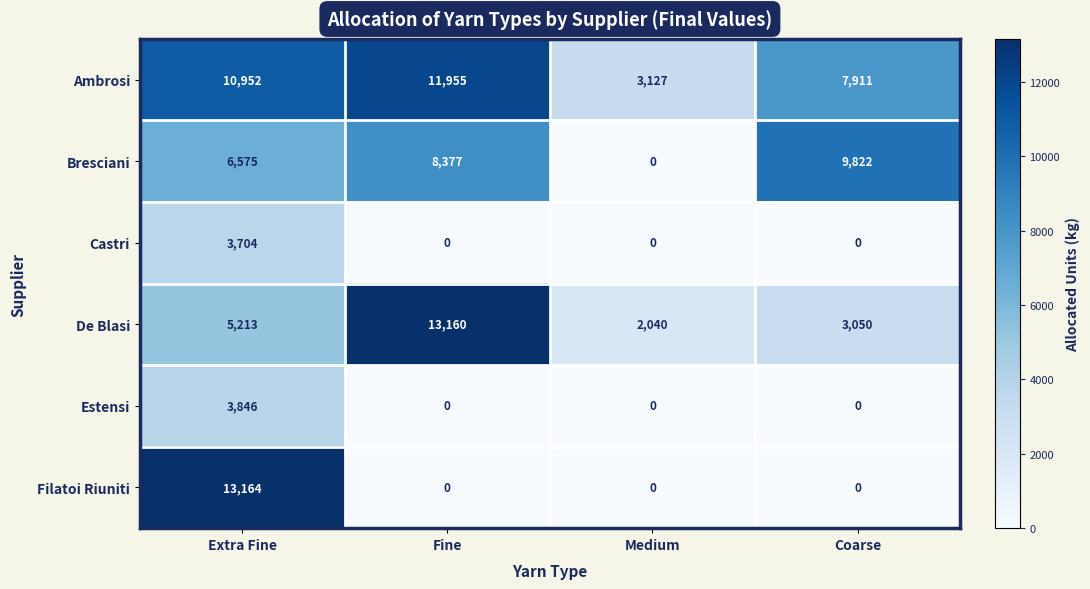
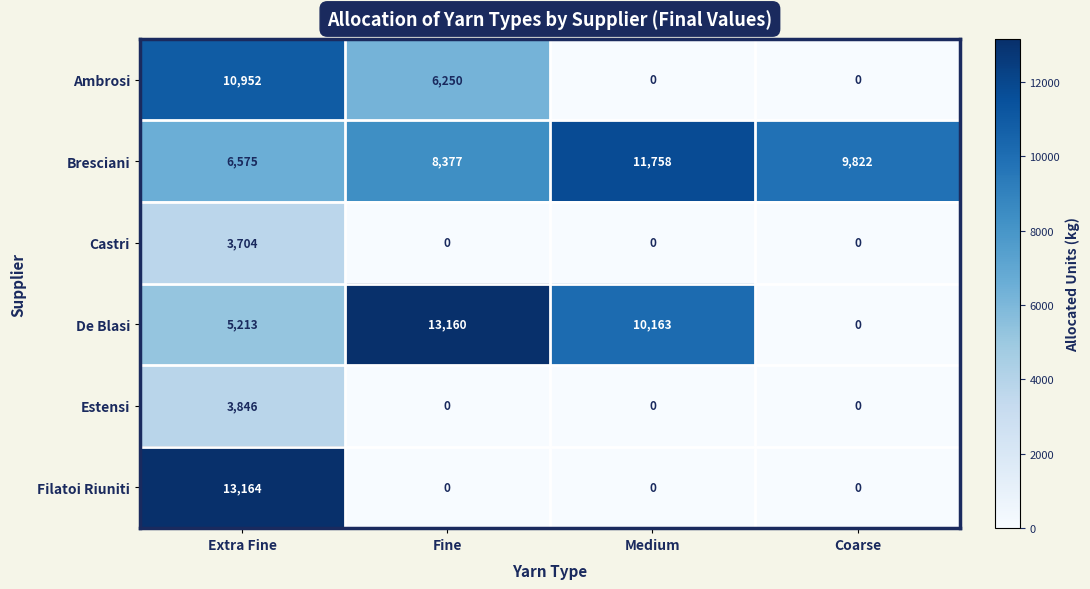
  {
    "Ambrosi": {
      "Extra Fine": "10,952",
-     "Fine": "11,955",
-     "Medium": "3,127",
-     "Coarse": "7,911"
+     "Fine": "6,250",
+     "Medium": "0",
+     "Coarse": "0"
    },
    "Bresciani": {
      "Extra Fine": "6,575",
      "Fine": "8,377",
-     "Medium": "0",
+     "Medium": "11,758",
      "Coarse": "9,822"
    },
    "Castri": {
      "Extra Fine": "3,704",
      "Fine": "0",
      "Medium": "0",
      "Coarse": "0"
    },
    "De Blasi": {
      "Extra Fine": "5,213",
      "Fine": "13,160",
-     "Medium": "2,040",
-     "Coarse": "3,050"
+     "Medium": "10,163",
+     "Coarse": "0"
    },
    "Estensi": {
      "Extra Fine": "3,846",
      "Fine": "0",
      "Medium": "0",
      "Coarse": "0"
    },
    "Filatoi Riuniti": {
      "Extra Fine": "13,164",
      "Fine": "0",
      "Medium": "0",
      "Coarse": "0"
    }
  }
